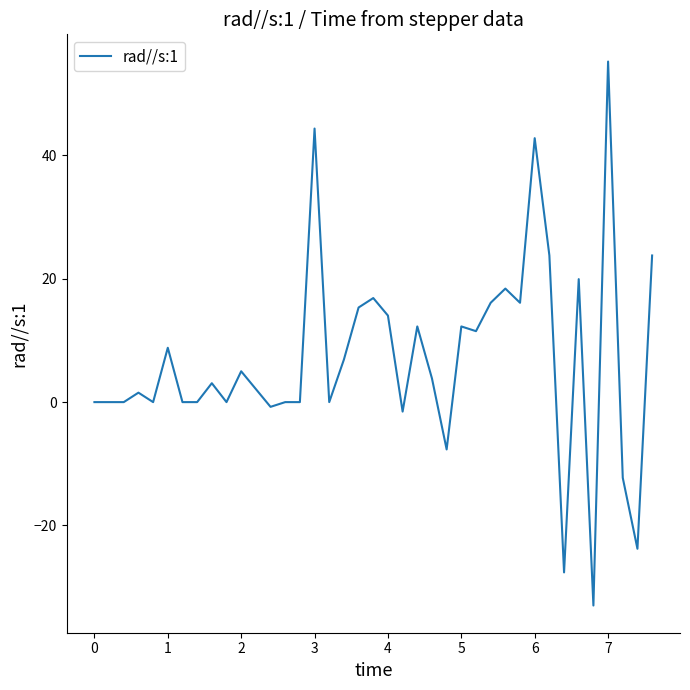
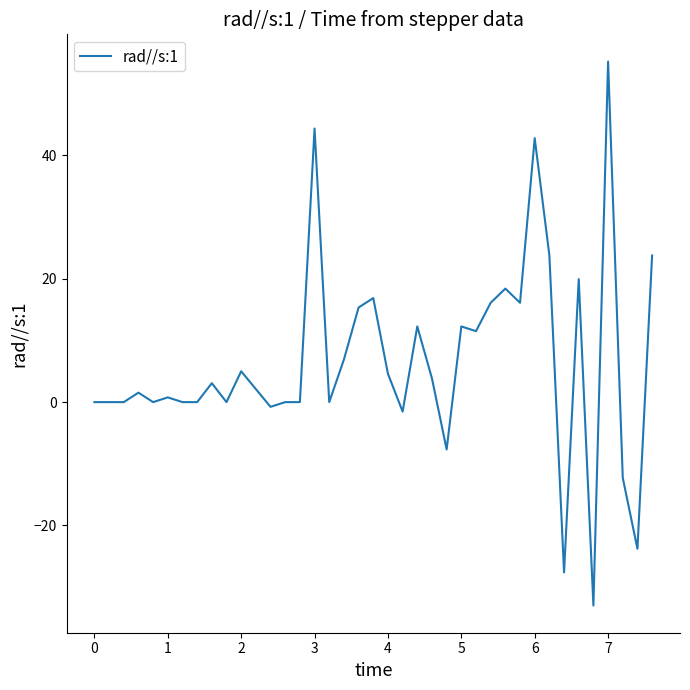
  {
    "0": 0,
-   "1": 9,
+   "1": 1,
    "2": 5,
    "3": 44,
-   "4": 14,
+   "4": 5,
    "5": 12,
    "6": 43,
    "7": 55
  }
